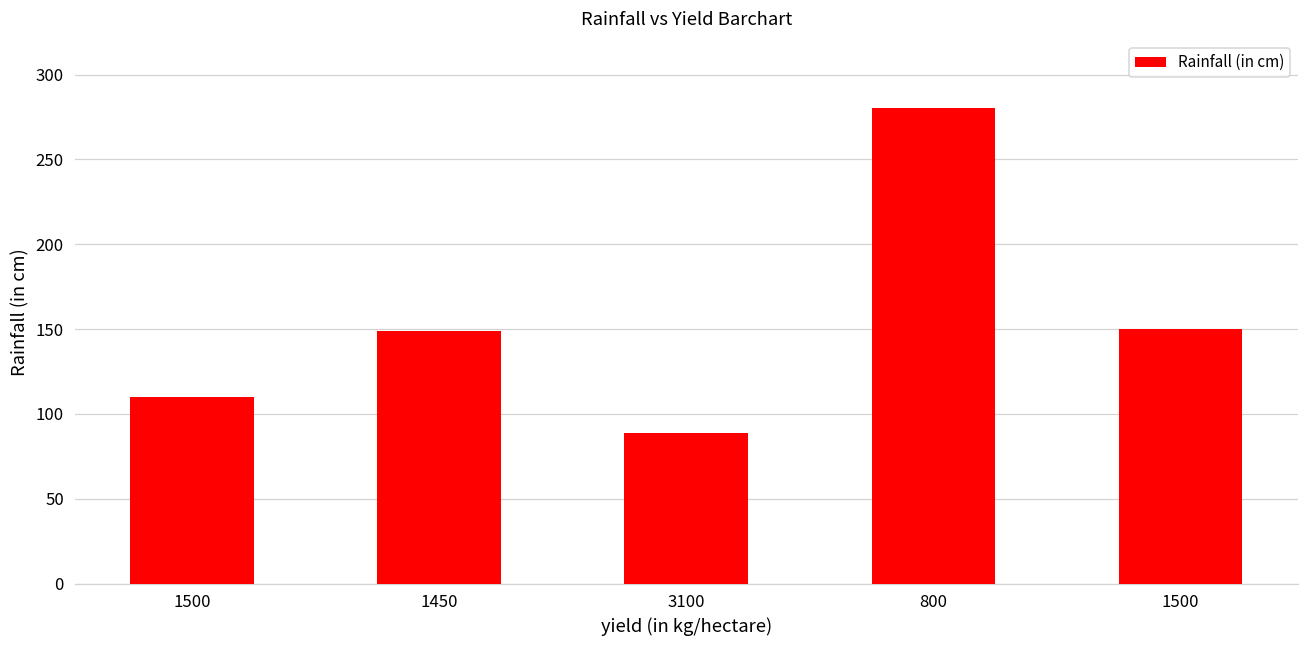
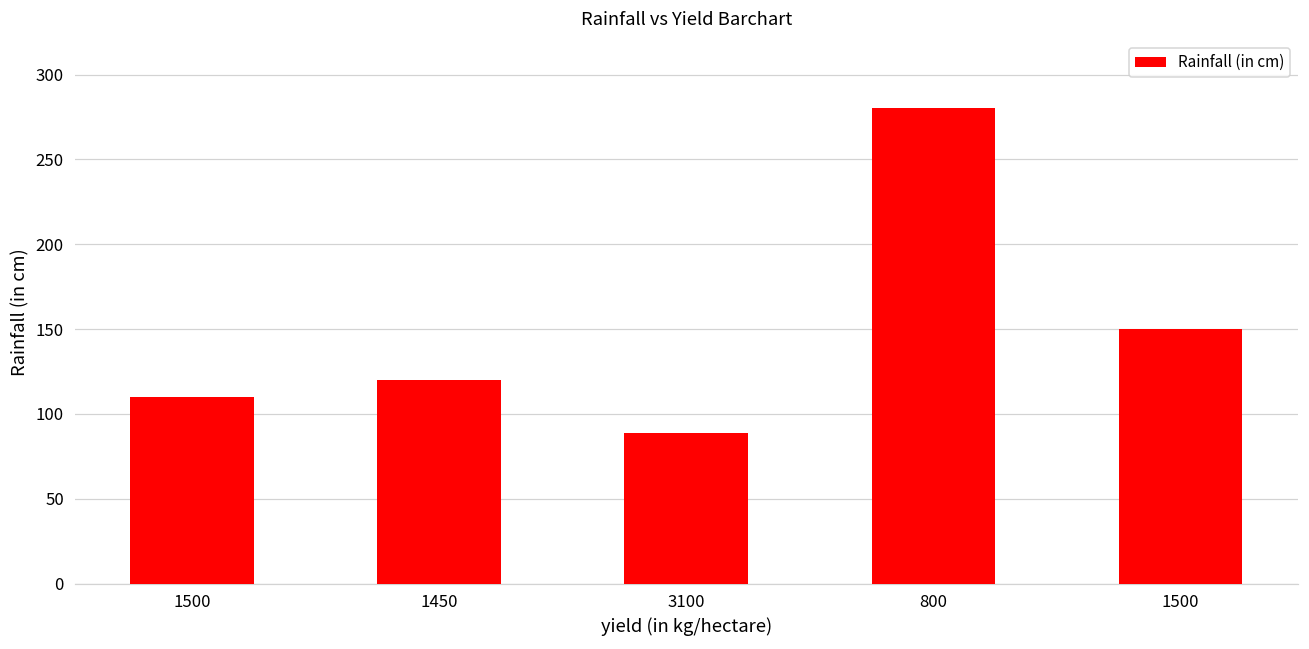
  {
-   "1450": 149,
+   "1450": 120,
    "3100": 89,
    "800": 280
  }
